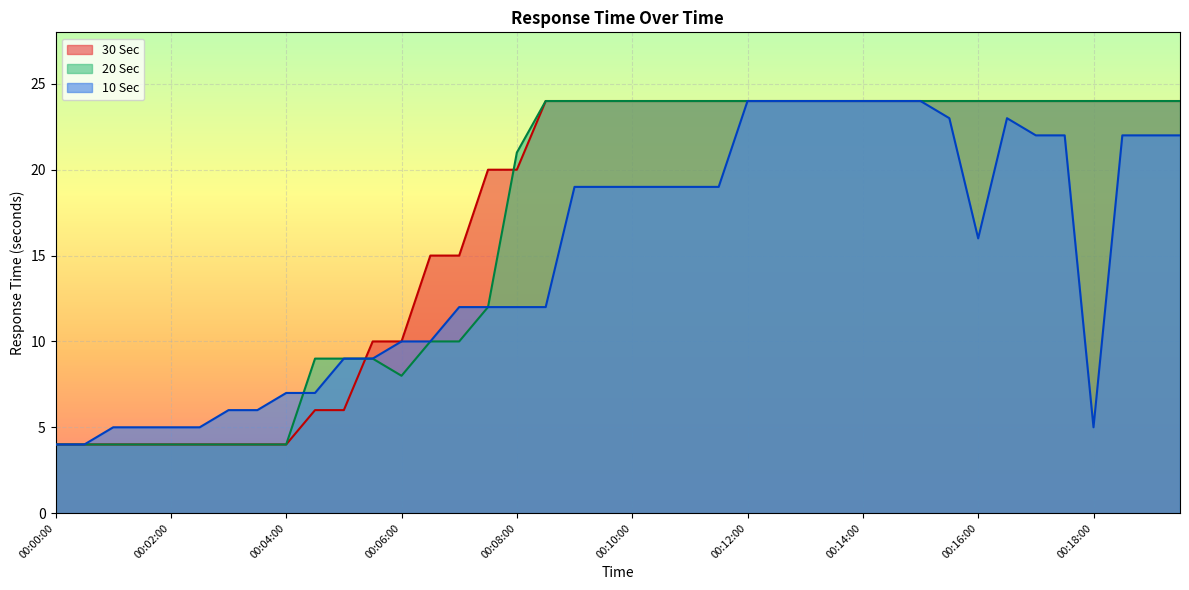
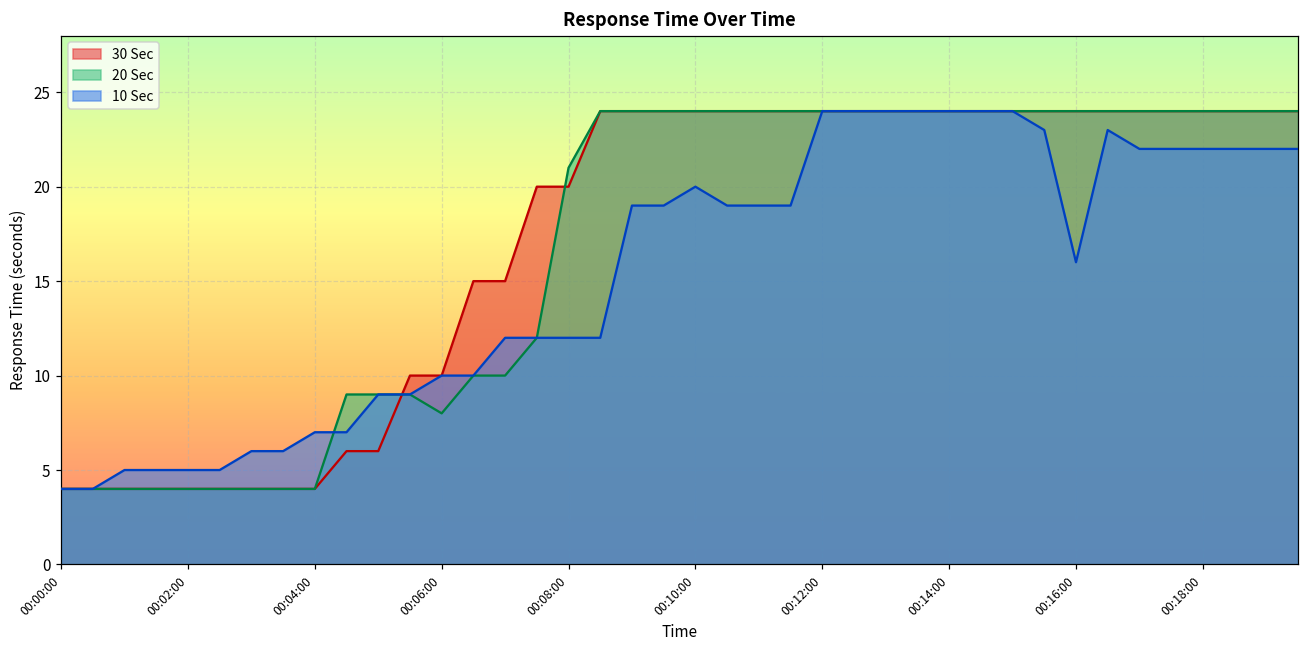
  {
    "30 Sec": {
      "00:08:00": 20
    },
    "20 Sec": {
      "00:06:00": 8,
      "00:08:00": 21
    },
    "10 Sec": {
      "00:02:00": 5,
      "00:04:00": 7,
      "00:08:00": 12,
-     "00:10:00": 19,
+     "00:10:00": 20,
      "00:16:00": 16,
-     "00:18:00": 5
+     "00:18:00": 22
    }
  }
